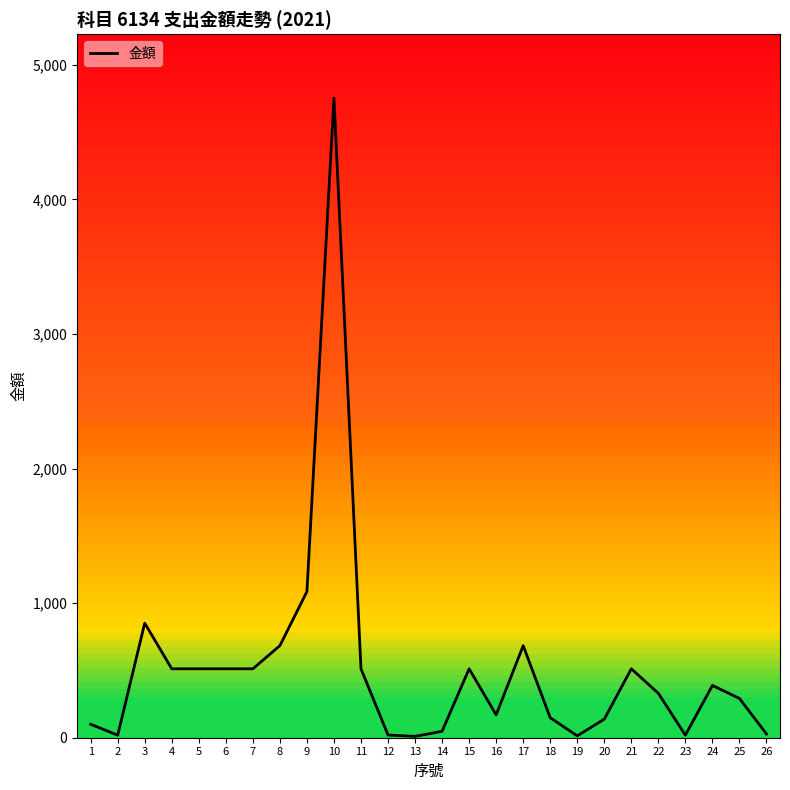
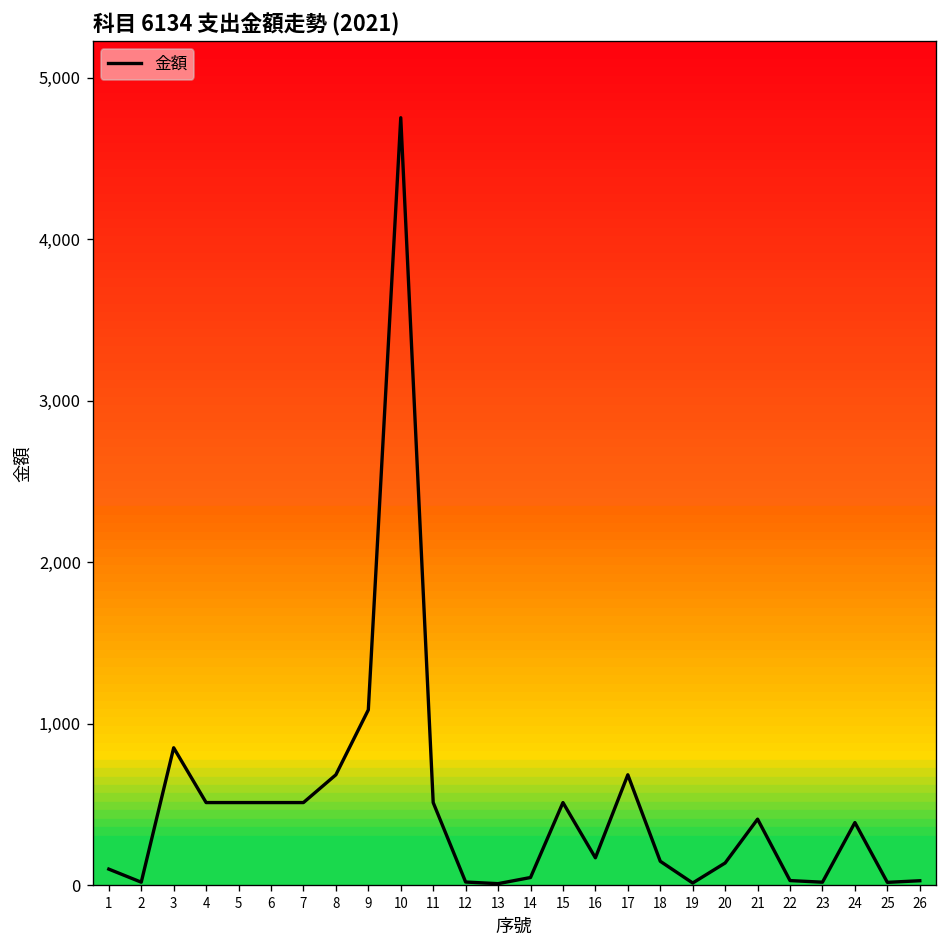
  {
    "金額": {
      "1": "100",
      "2": "20",
      "3": "850",
      "4": "510",
      "5": "510",
      "6": "510",
      "7": "510",
      "8": "680",
      "9": "1,090",
      "10": "4,750",
      "11": "510",
      "12": "20",
      "13": "10",
      "14": "50",
      "15": "510",
      "16": "170",
      "17": "680",
      "18": "150",
      "19": "10",
      "20": "140",
-     "21": "510",
-     "22": "330",
+     "21": "410",
+     "22": "30",
      "23": "20",
      "24": "390",
-     "25": "290",
+     "25": "20",
      "26": "30"
    }
  }
